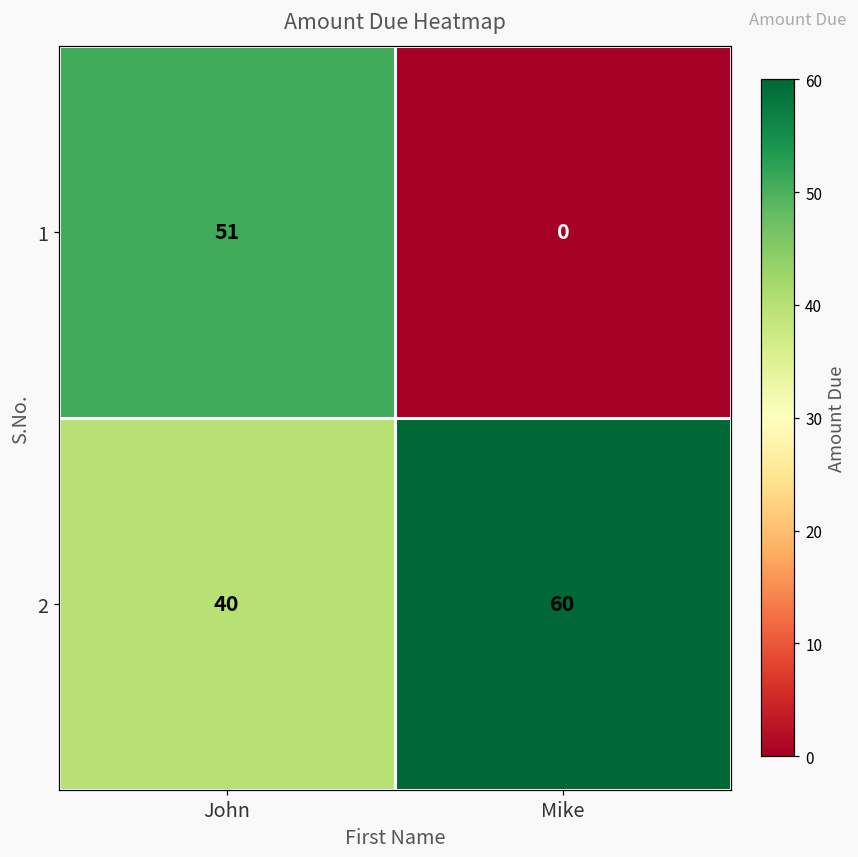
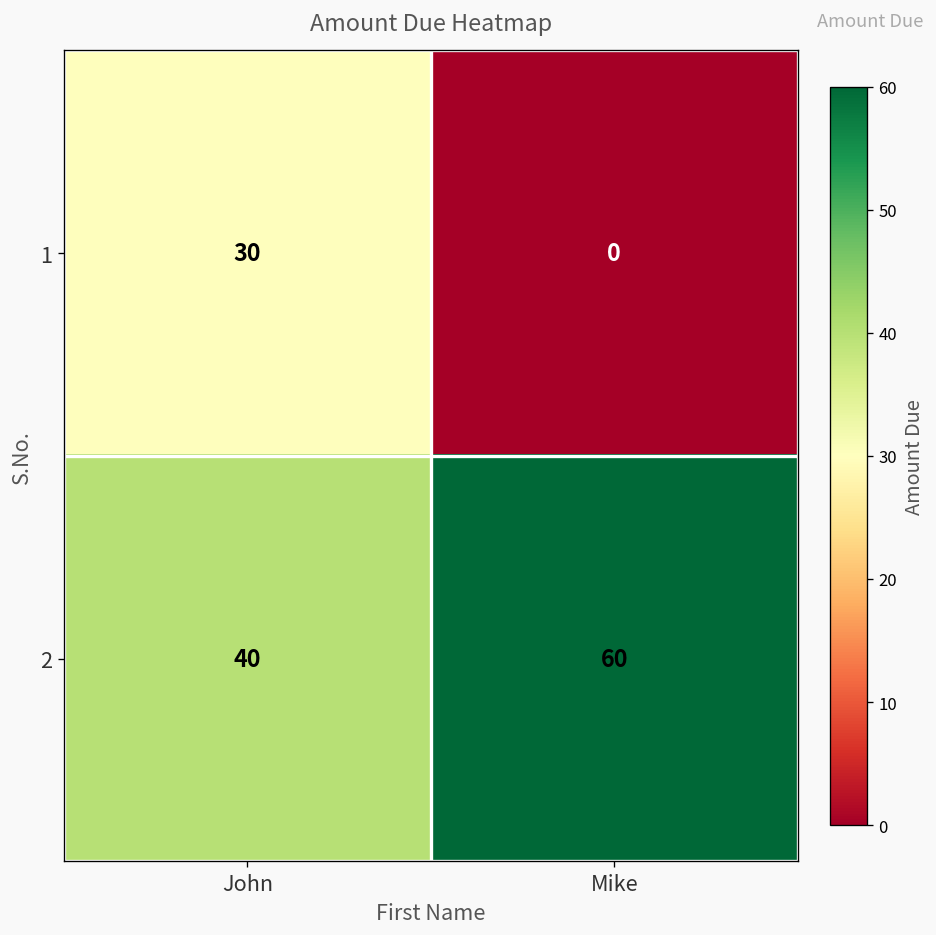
  {
    "1": {
-     "John": 51,
+     "John": 30,
      "Mike": 0
    },
    "2": {
      "John": 40,
      "Mike": 60
    }
  }
